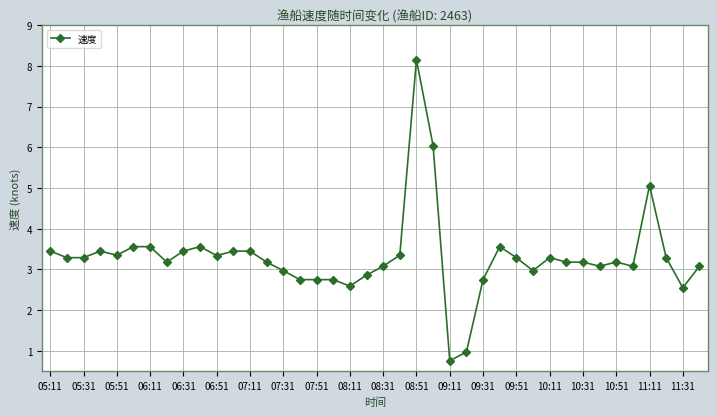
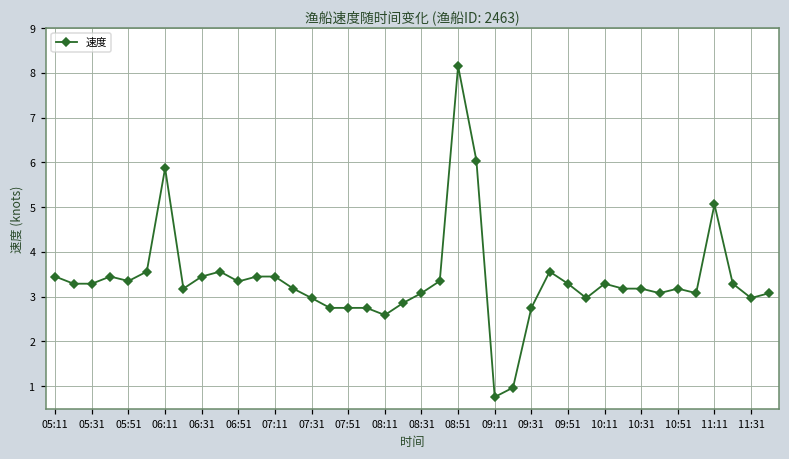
  {
    "05:11": 3.5,
    "05:31": 3.3,
    "05:51": 3.4,
-   "06:11": 3.6,
+   "06:11": 5.9,
    "06:31": 3.5,
    "06:51": 3.3,
    "07:11": 3.5,
    "07:31": 3.0,
    "07:51": 2.8,
    "08:11": 2.6,
    "08:31": 3.1,
    "08:51": 8.2,
    "09:11": 0.8,
    "09:31": 2.8,
    "09:51": 3.3,
    "10:11": 3.3,
    "10:31": 3.2,
    "10:51": 3.2,
    "11:11": 5.1,
-   "11:31": 2.6
+   "11:31": 3.0
  }
